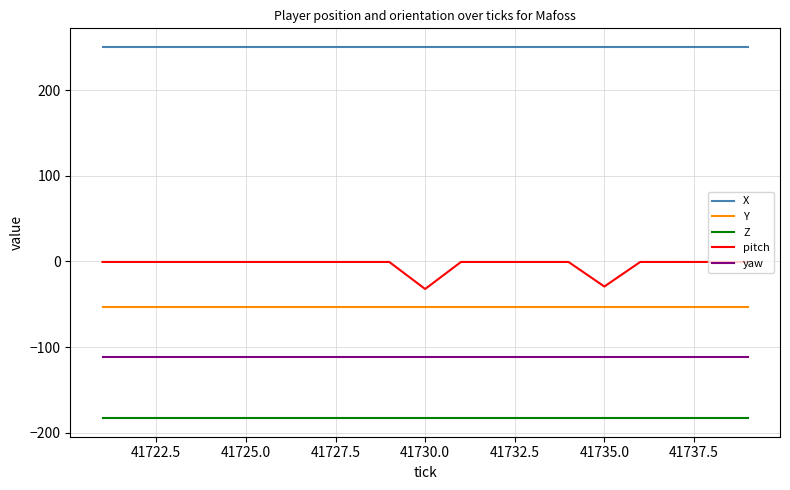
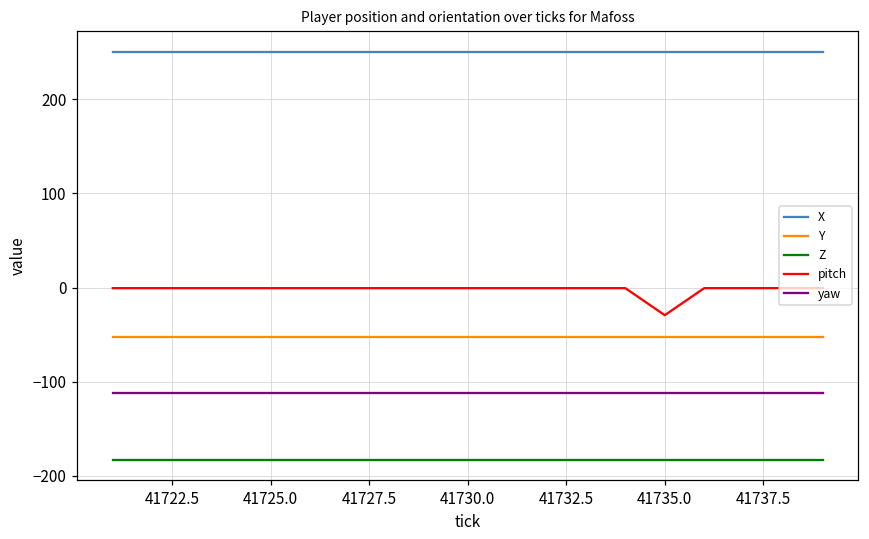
  {
    "X": {
      "41725.0": 250,
      "41730.0": 250,
      "41735.0": 250
    },
    "Y": {
      "41725.0": -50,
      "41730.0": -50,
      "41735.0": -50
    },
    "Z": {
      "41725.0": -180,
      "41730.0": -180,
      "41735.0": -180
    },
    "pitch": {
      "41725.0": 0,
-     "41730.0": -30,
+     "41730.0": 0,
      "41735.0": -30
    },
    "yaw": {
      "41725.0": -110,
      "41730.0": -110,
      "41735.0": -110
    }
  }
